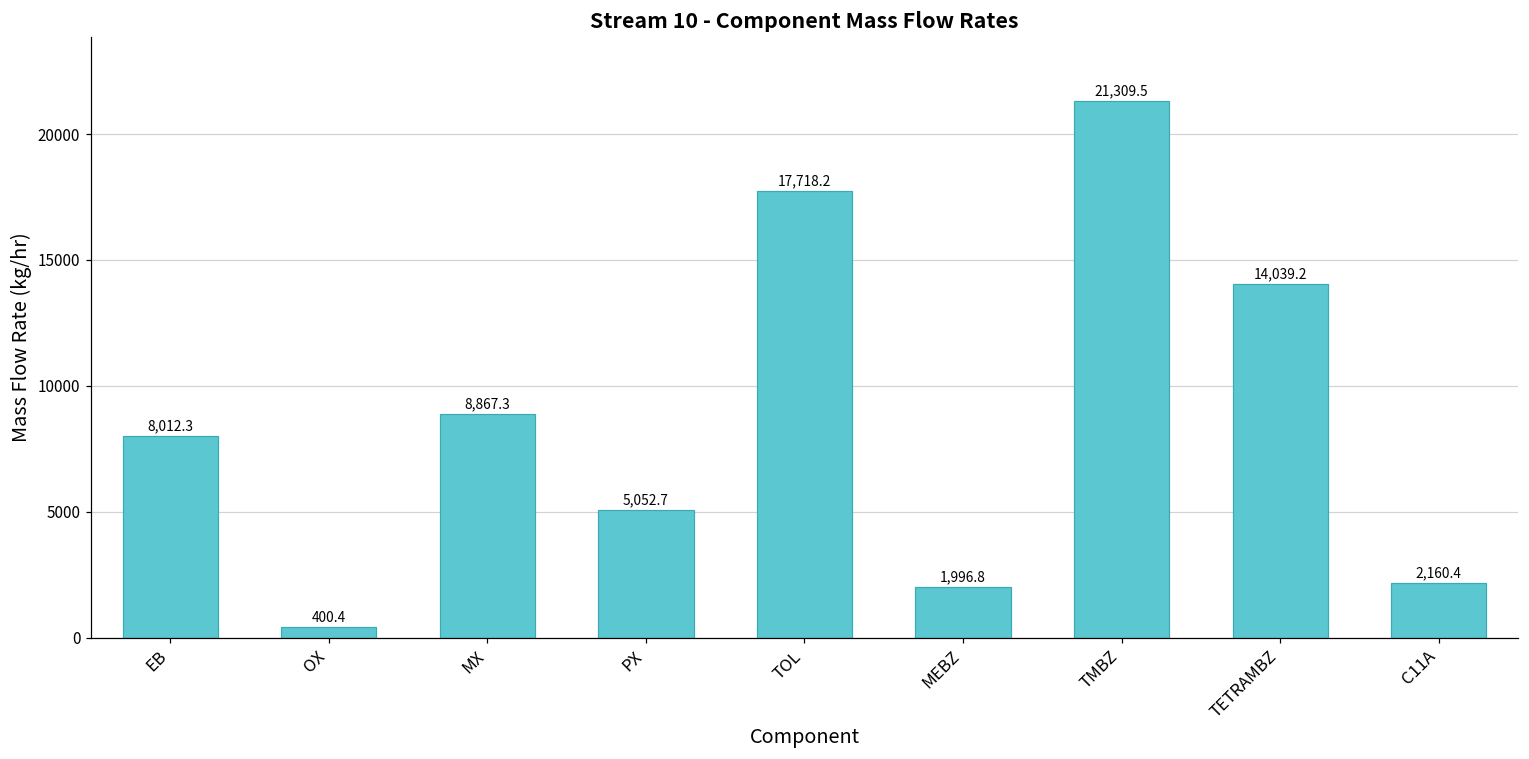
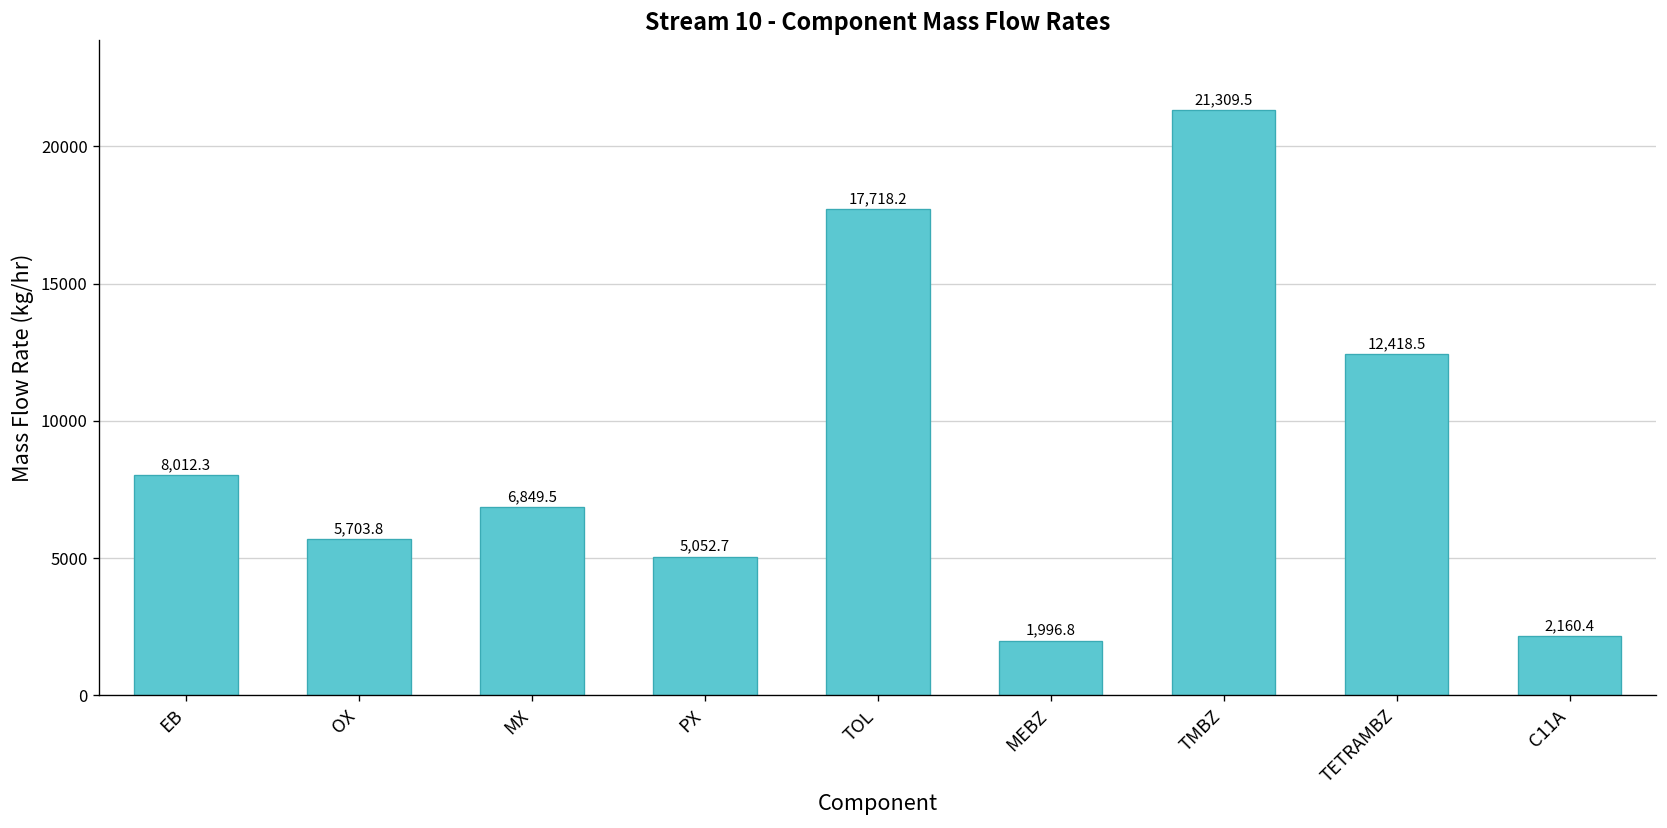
  {
    "EB": "8,012.3",
-   "OX": "400.4",
-   "MX": "8,867.3",
+   "OX": "5,703.8",
+   "MX": "6,849.5",
    "PX": "5,052.7",
    "TOL": "17,718.2",
    "MEBZ": "1,996.8",
    "TMBZ": "21,309.5",
-   "TETRAMBZ": "14,039.2",
+   "TETRAMBZ": "12,418.5",
    "C11A": "2,160.4"
  }
